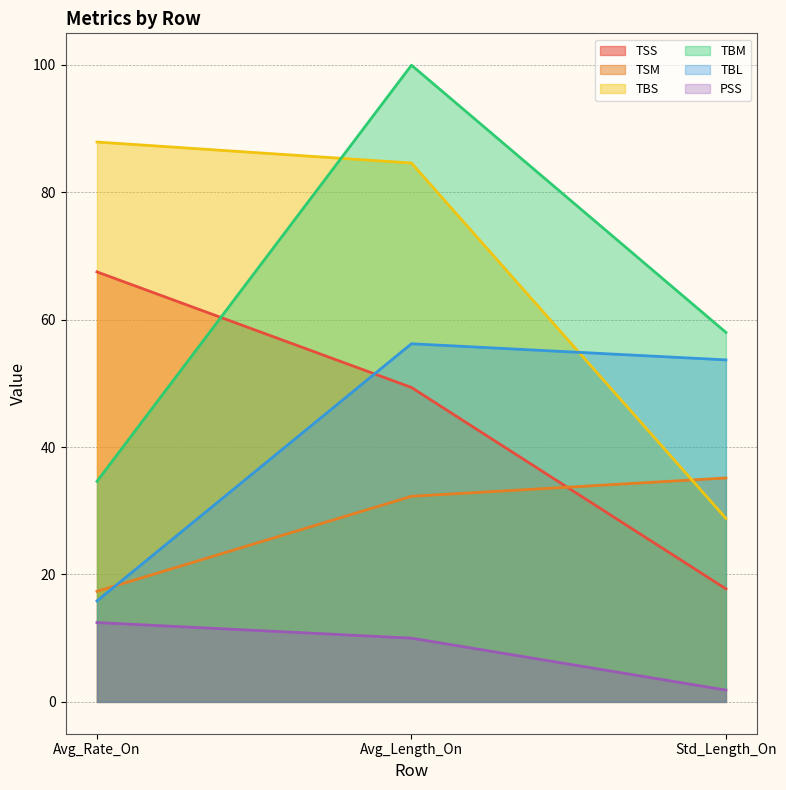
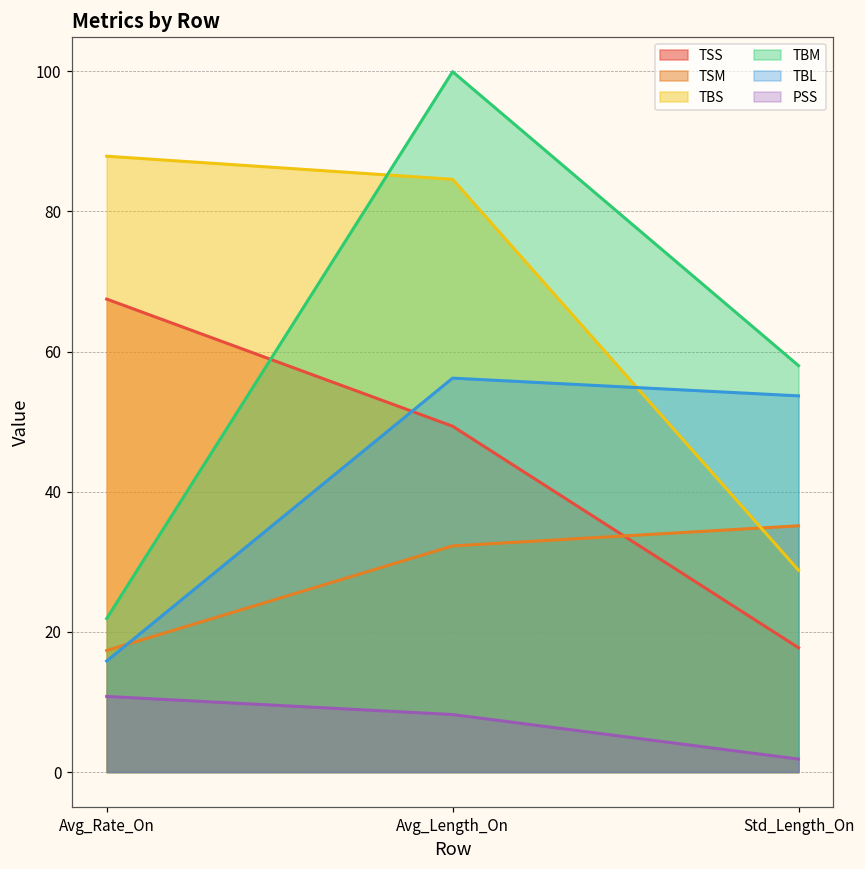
  {
    "TBM": {
-     "Avg_Rate_On": 35,
+     "Avg_Rate_On": 22,
      "Avg_Length_On": 100,
      "Std_Length_On": 58
    },
    "TBL": {
      "Avg_Rate_On": 16,
      "Avg_Length_On": 56,
      "Std_Length_On": 54
    },
    "PSS": {
-     "Avg_Rate_On": 12,
-     "Avg_Length_On": 10,
+     "Avg_Rate_On": 11,
+     "Avg_Length_On": 8,
      "Std_Length_On": 2
    }
  }
